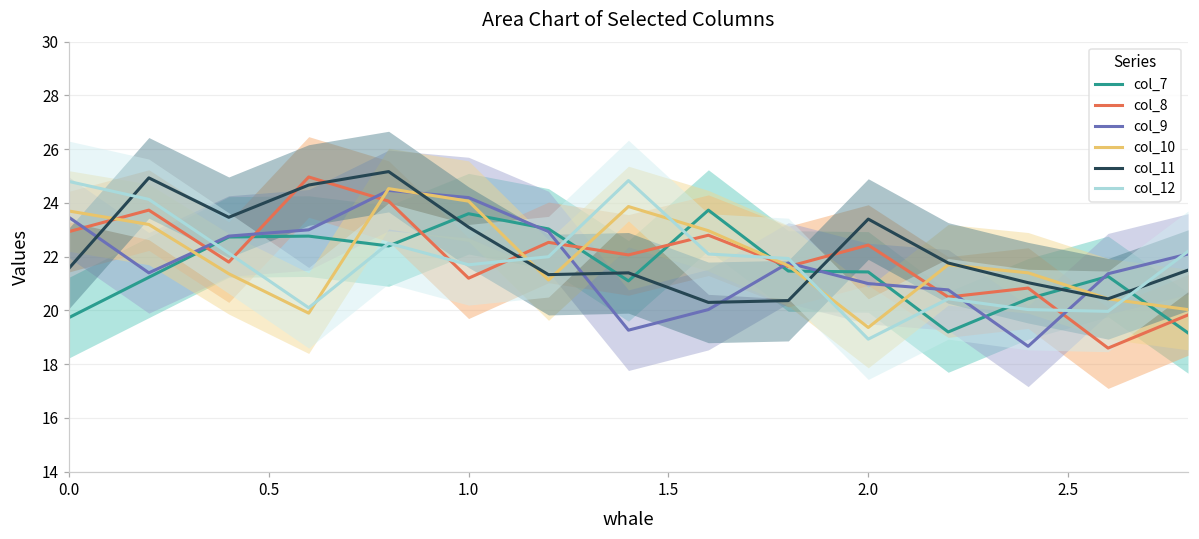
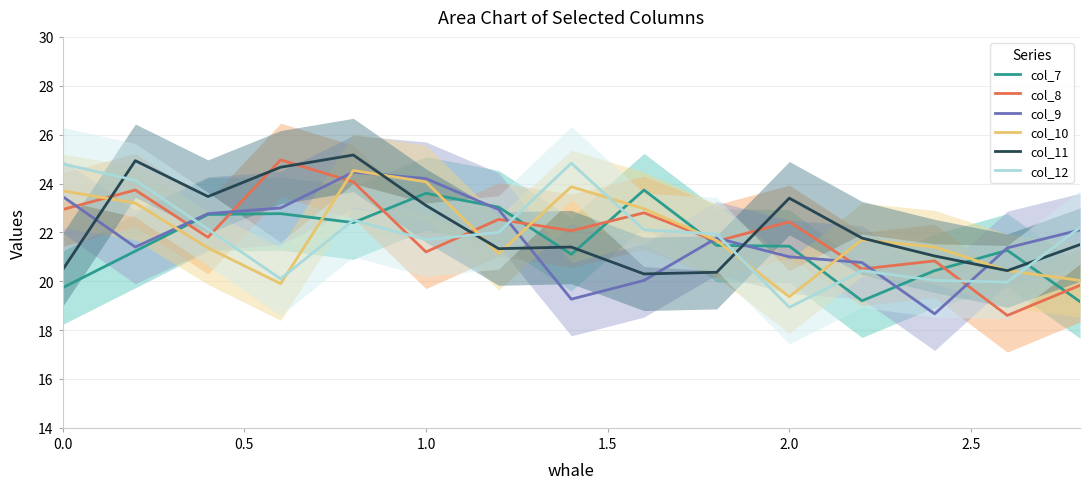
  {
    "col_11": {
-     "0.0": 21.6,
+     "0.0": 20.5,
      "2.0": 23.4
    }
  }
